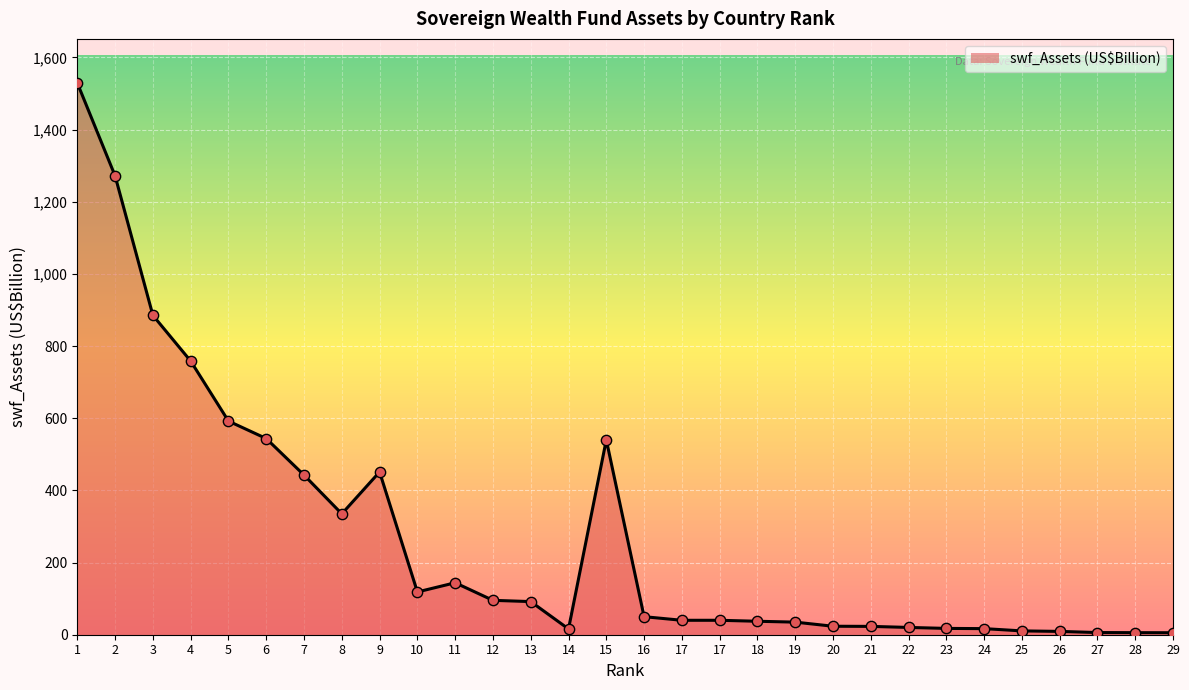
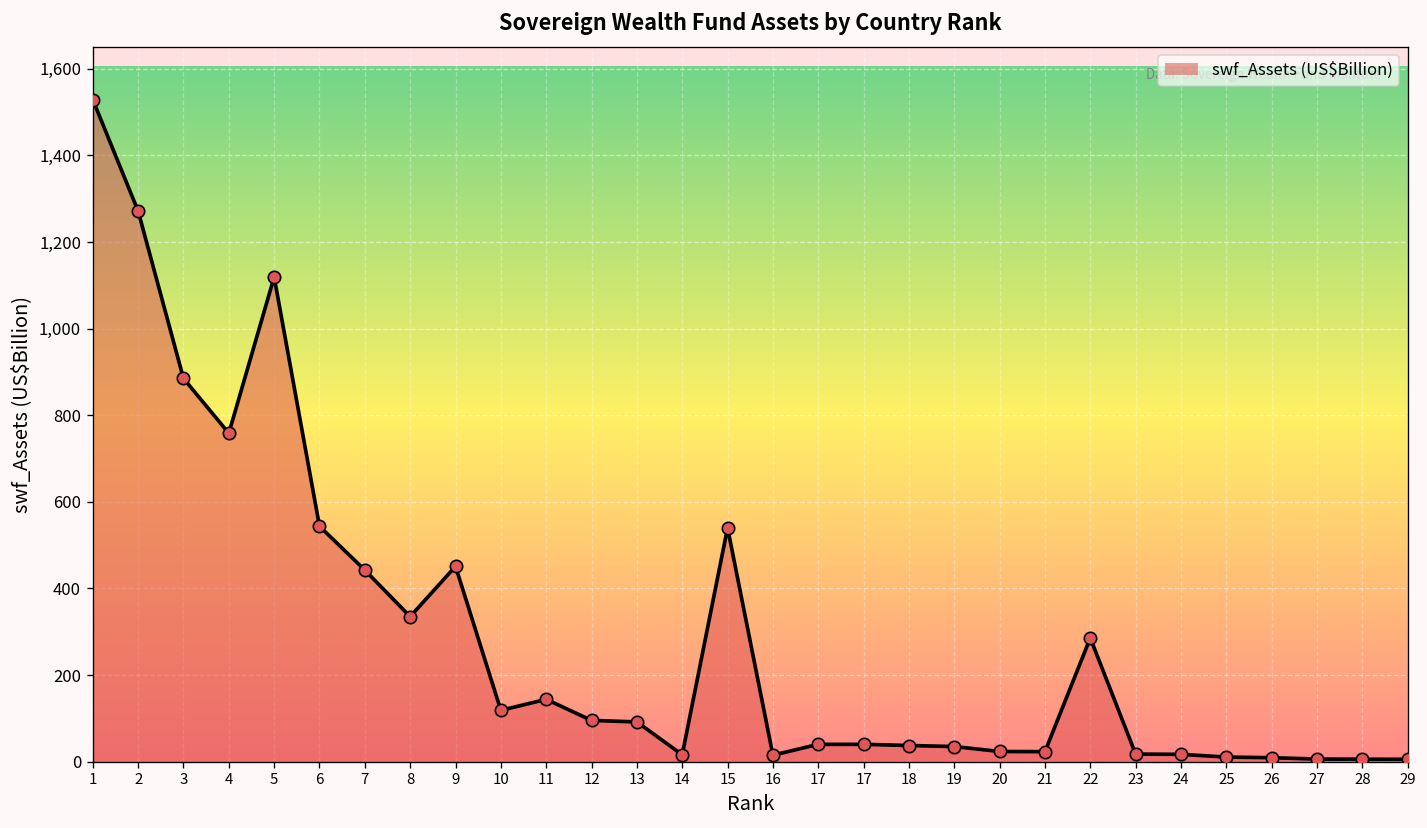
  {
    "1": "1,530",
    "2": "1,270",
    "3": "890",
    "4": "760",
-   "5": "590",
+   "5": "1,120",
    "6": "540",
    "7": "440",
    "8": "340",
    "9": "450",
    "10": "120",
    "11": "140",
    "12": "100",
    "13": "90",
    "14": "20",
    "15": "540",
-   "16": "50",
+   "16": "20",
    "18": "40",
    "19": "30",
    "20": "20",
    "21": "20",
-   "22": "20",
+   "22": "290",
    "23": "20",
    "24": "20",
    "25": "10",
    "26": "10",
    "27": "10",
    "28": "10",
    "29": "10"
  }
